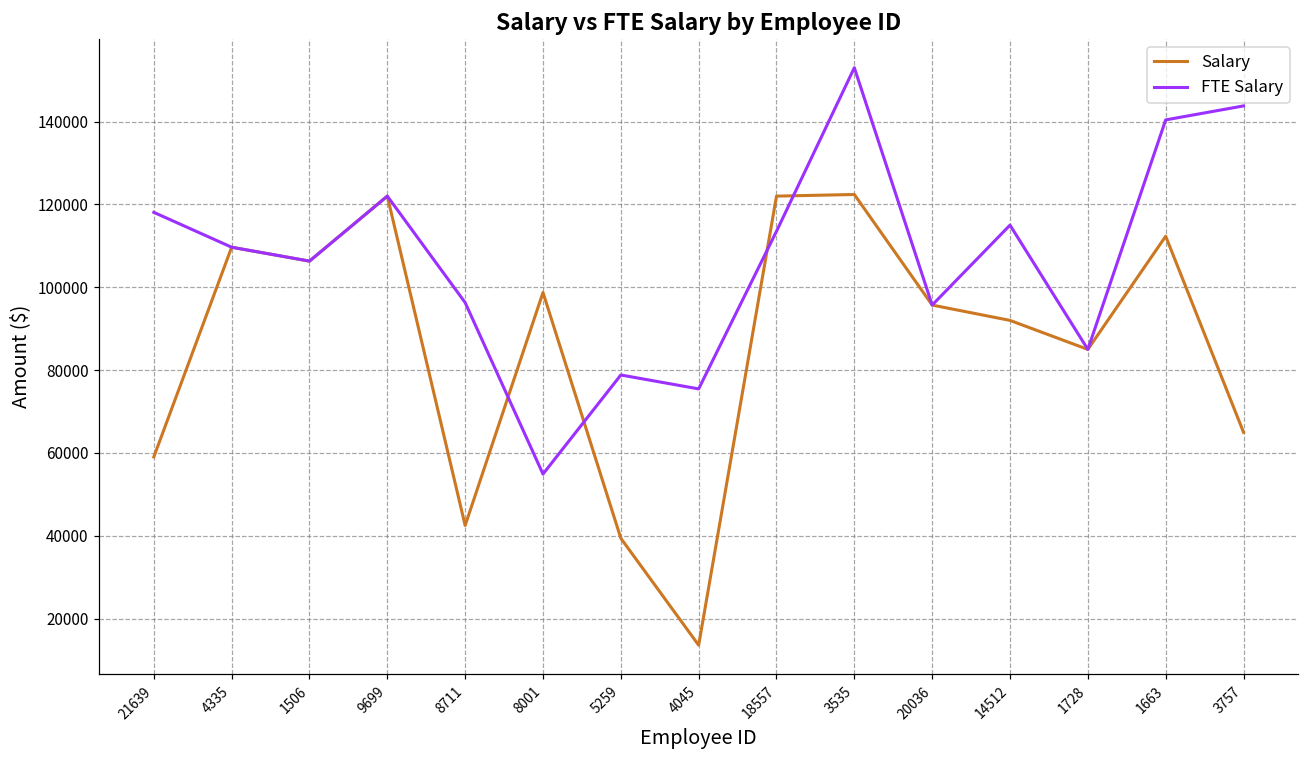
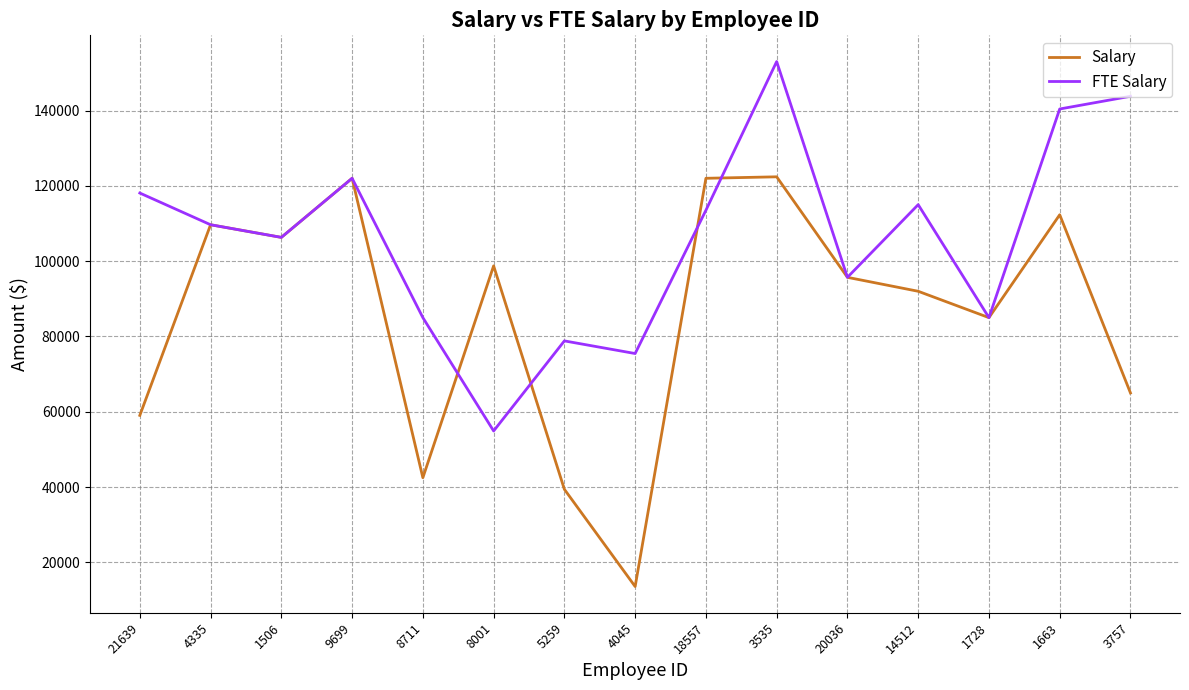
  {
    "Salary": {
      "21639": 59000,
      "8711": 43000,
      "8001": 99000,
      "5259": 39000,
      "4045": 14000,
      "18557": 122000,
      "3535": 122000,
      "14512": 92000,
      "1663": 112000,
      "3757": 65000
    },
    "FTE Salary": {
      "21639": 118000,
-     "8711": 96000,
+     "8711": 85000,
      "8001": 55000,
      "5259": 79000,
      "4045": 75000,
      "18557": 114000,
      "3535": 153000,
      "14512": 115000,
      "1663": 140000
    }
  }
